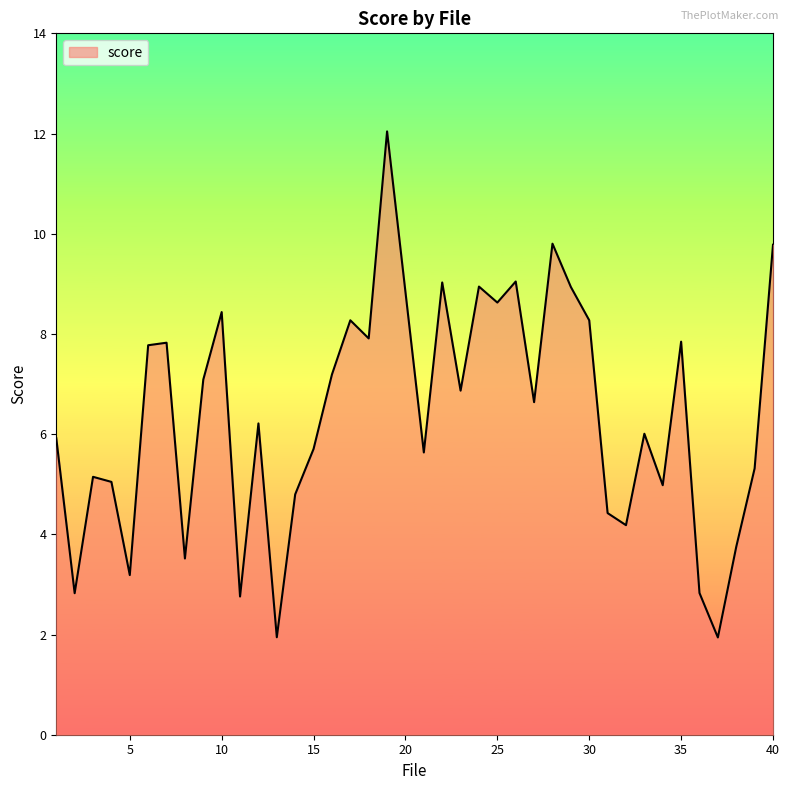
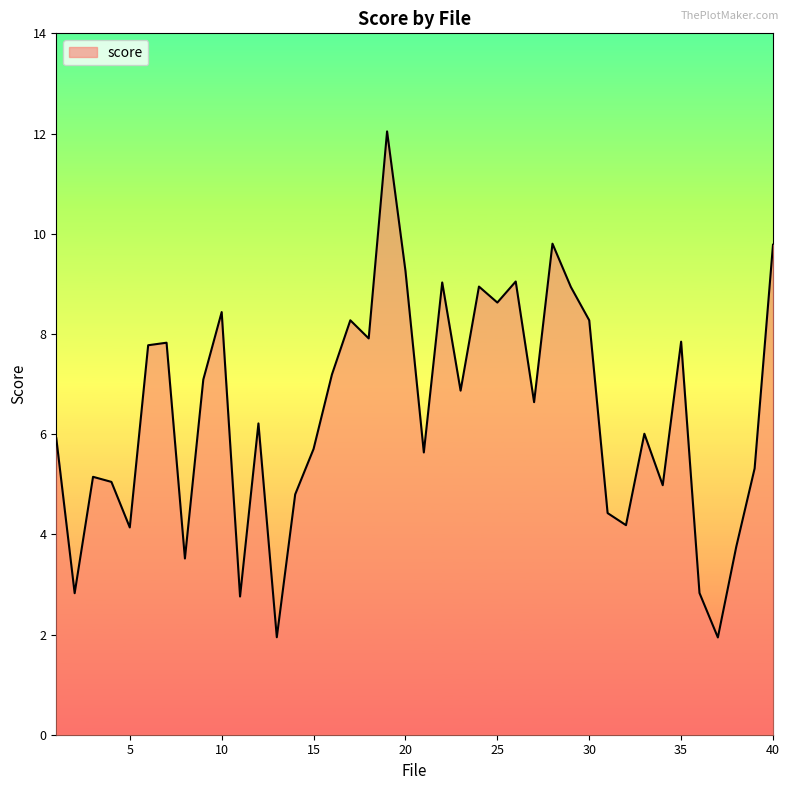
  {
-   "5": 3.2,
+   "5": 4.1,
    "10": 8.4,
    "15": 5.7,
-   "20": 8.8,
+   "20": 9.3,
    "25": 8.6,
    "30": 8.3,
    "35": 7.8,
    "40": 9.8
  }
